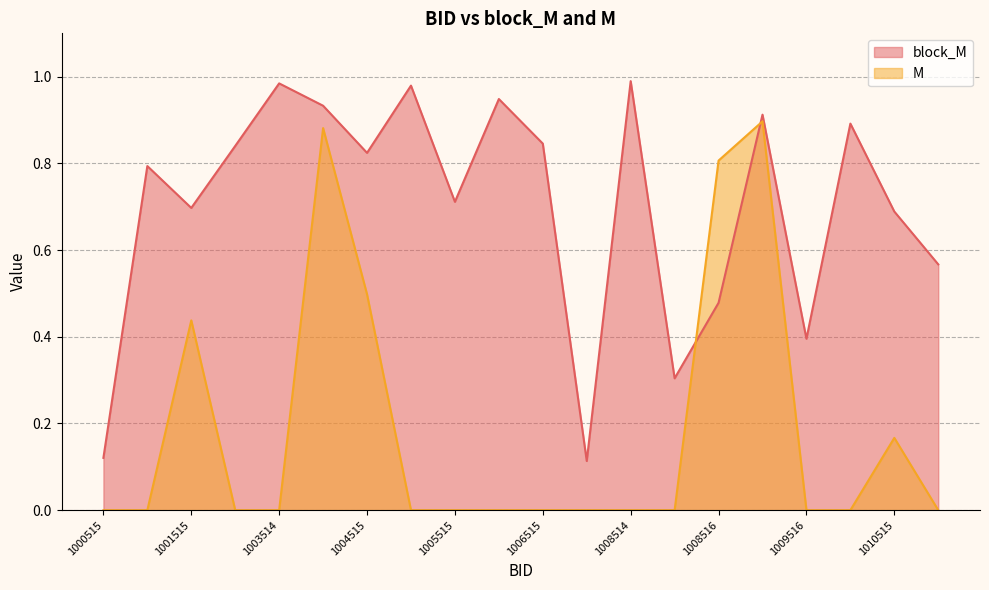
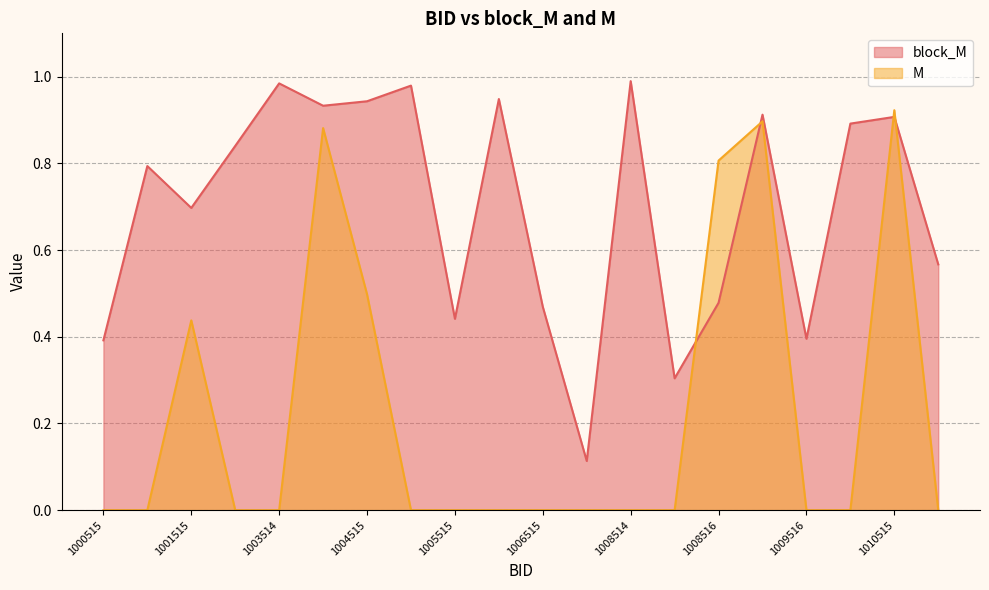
  {
    "block_M": {
-     "1000515": 0.12,
+     "1000515": 0.39,
      "1001515": 0.70,
      "1003514": 0.98,
-     "1004515": 0.82,
-     "1005515": 0.71,
-     "1006515": 0.85,
+     "1004515": 0.94,
+     "1005515": 0.44,
+     "1006515": 0.47,
      "1008514": 0.99,
      "1008516": 0.48,
      "1009516": 0.40,
-     "1010515": 0.69
+     "1010515": 0.91
    },
    "M": {
      "1000515": 0.00,
      "1001515": 0.44,
      "1003514": 0.00,
      "1004515": 0.50,
      "1005515": 0.00,
      "1006515": 0.00,
      "1008514": 0.00,
      "1008516": 0.81,
      "1009516": 0.00,
-     "1010515": 0.17
+     "1010515": 0.92
    }
  }
